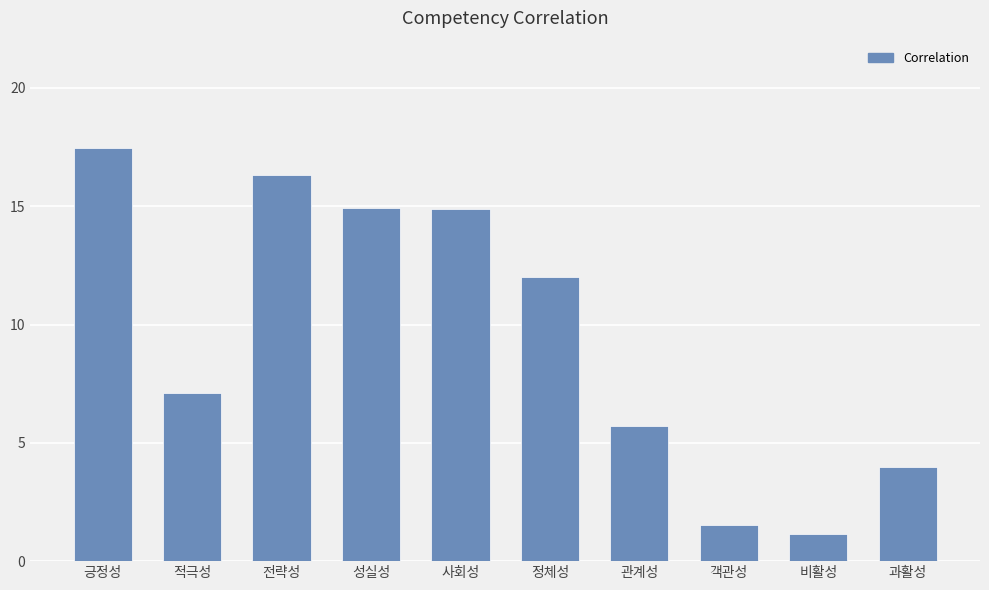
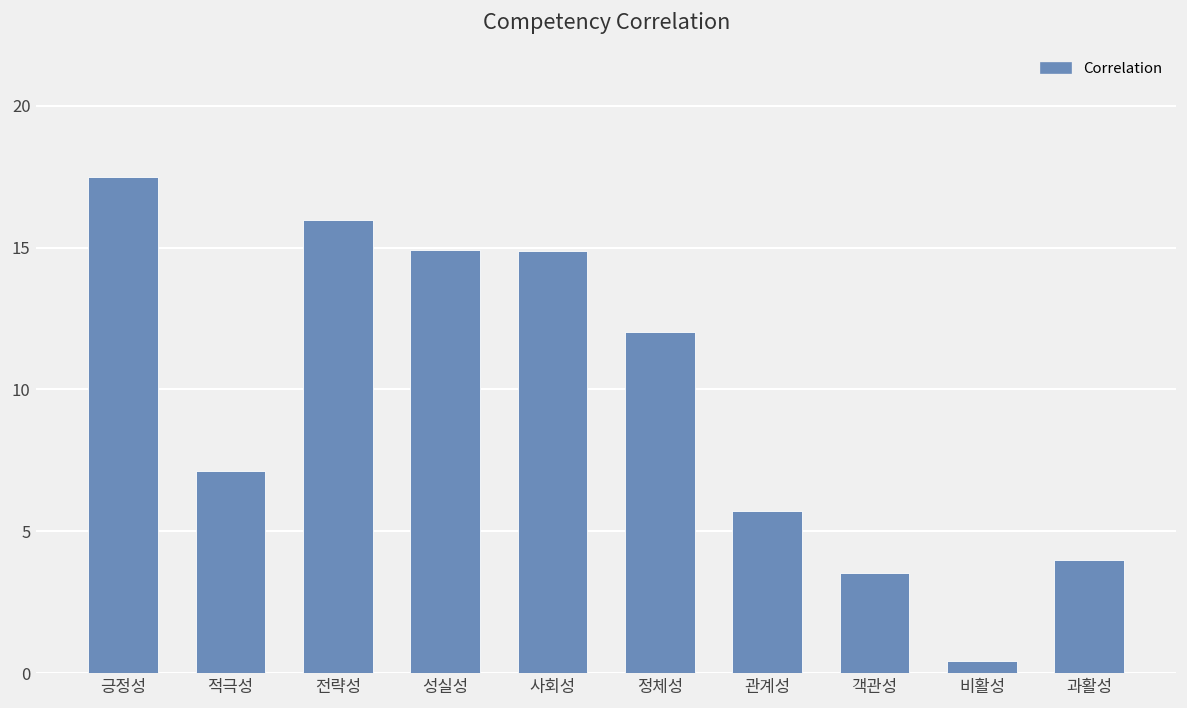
  {
    "긍정성": 17.5,
    "적극성": 7.1,
-   "전략성": 16.3,
+   "전략성": 16.0,
    "성실성": 14.9,
    "사회성": 14.9,
    "정체성": 12.0,
    "관계성": 5.7,
-   "객관성": 1.5,
-   "비활성": 1.1,
+   "객관성": 3.5,
+   "비활성": 0.4,
    "과활성": 4.0
  }
